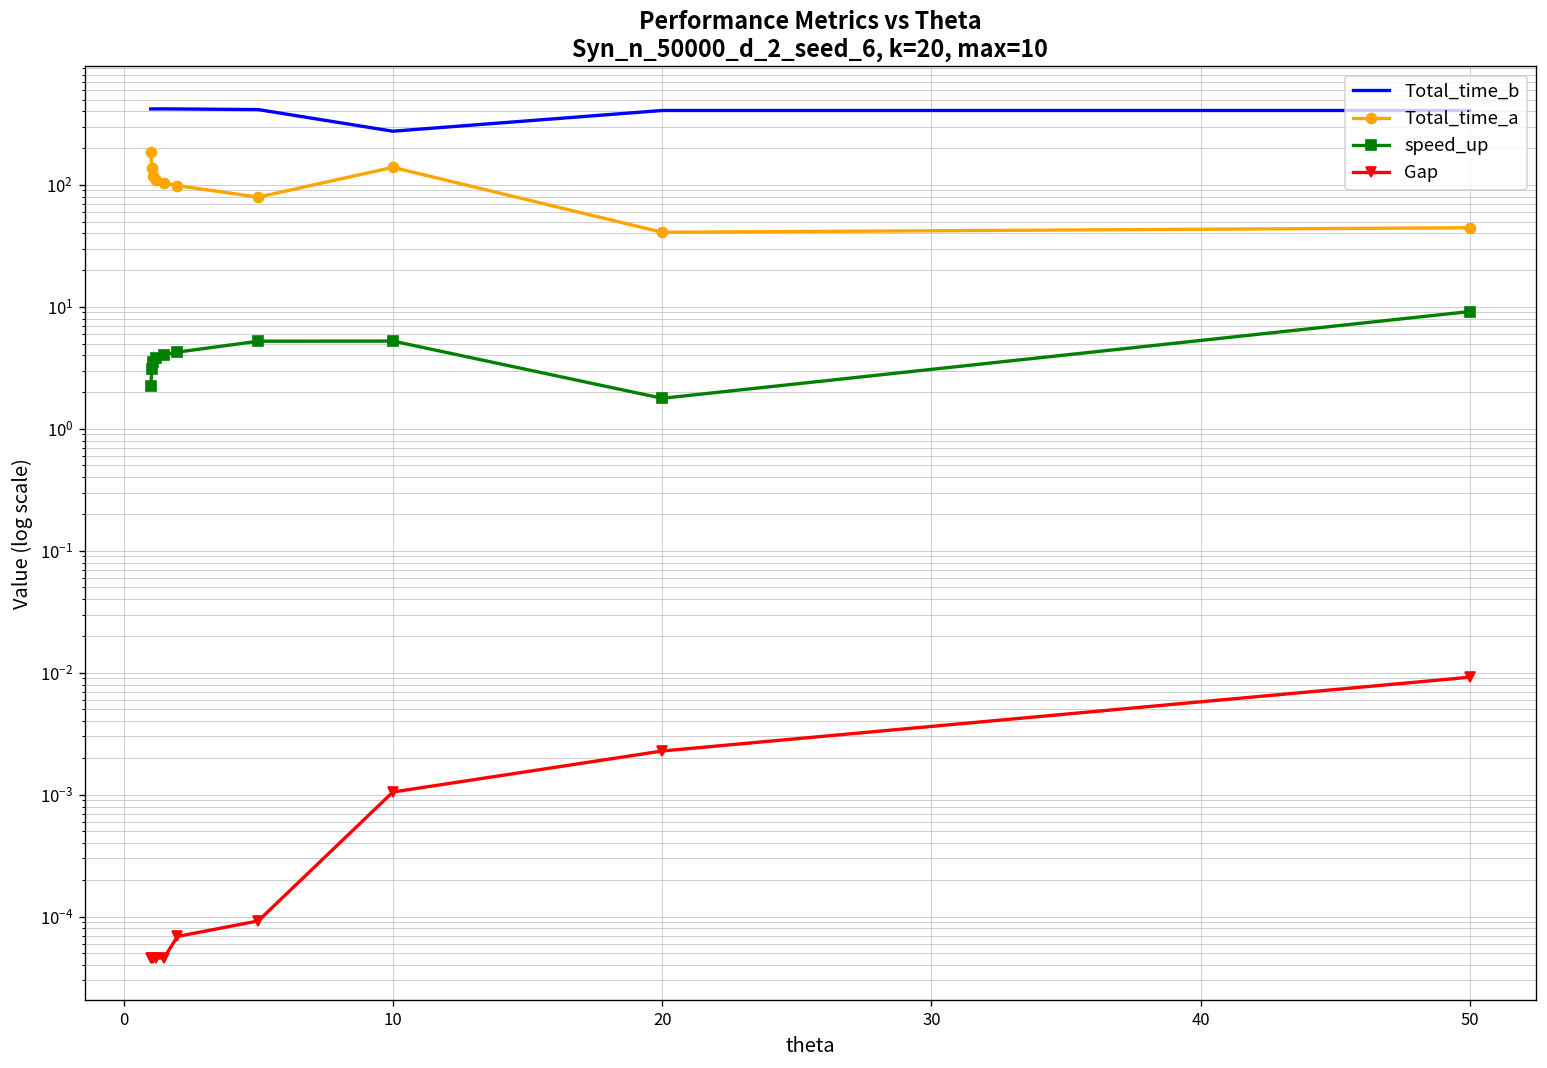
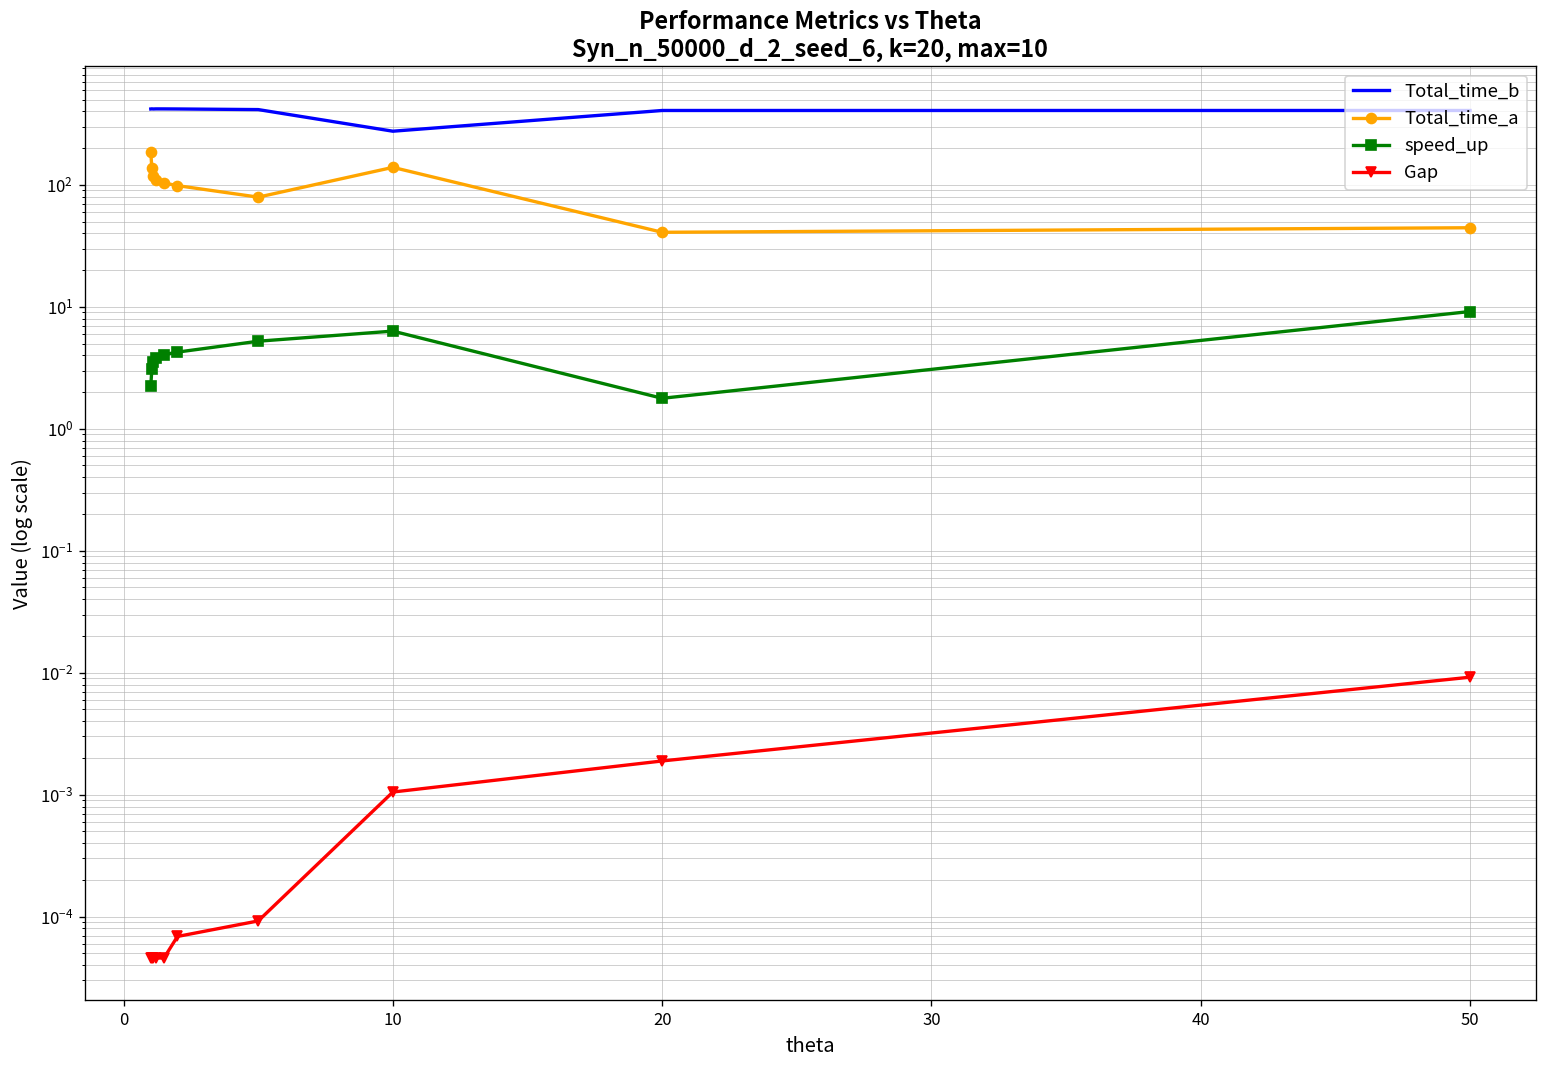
  {
    "Total_time_b": {
      "10": 280,
      "20": 410
    },
    "Total_time_a": {
      "10": 140,
      "20": 41,
      "50": 40
    },
    "speed_up": {
-     "10": 5,
+     "10": 6,
      "20": 1.8,
      "50": 9
    },
    "Gap": {
      "10": 0.0011,
-     "20": 0.0023,
+     "20": 0.0019,
      "50": 0.009
    }
  }
